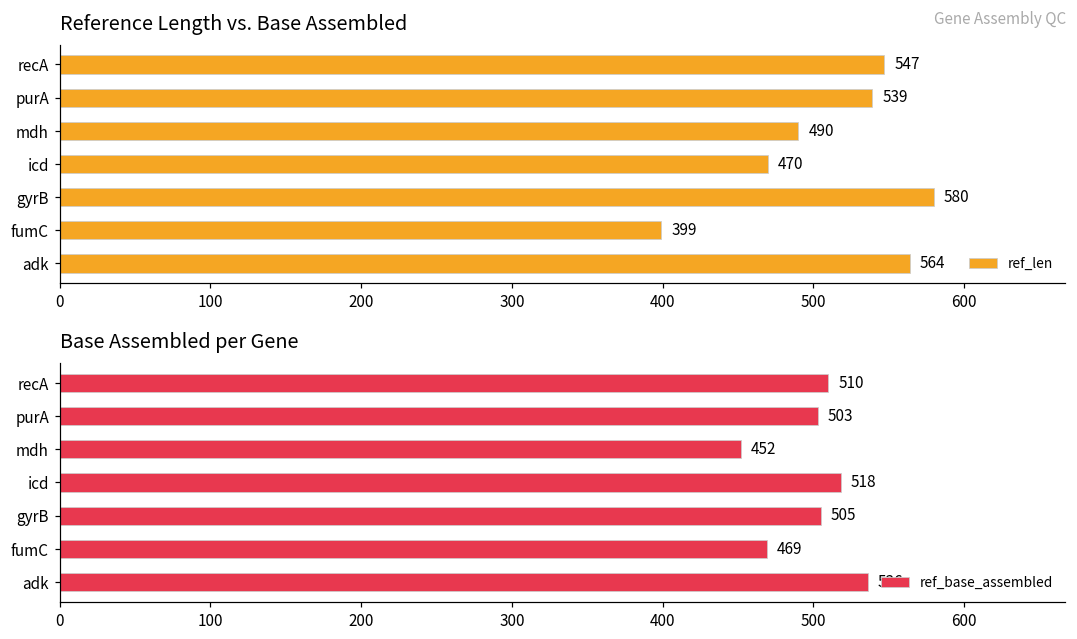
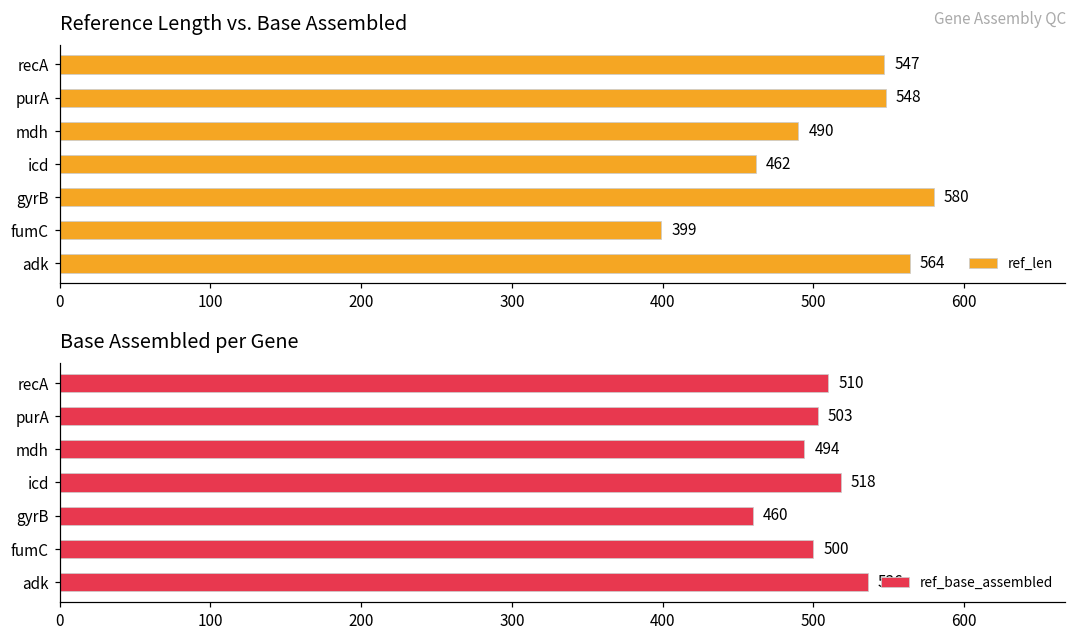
  {
    "Reference Length vs. Base Assembled": {
      "recA": 547,
-     "purA": 539,
+     "purA": 548,
      "mdh": 490,
-     "icd": 470,
+     "icd": 462,
      "gyrB": 580,
      "fumC": 399,
      "adk": 564
    },
    "Base Assembled per Gene": {
      "recA": 510,
      "purA": 503,
-     "mdh": 452,
+     "mdh": 494,
      "icd": 518,
-     "gyrB": 505,
-     "fumC": 469,
+     "gyrB": 460,
+     "fumC": 500,
      "adk": 536
    }
  }
